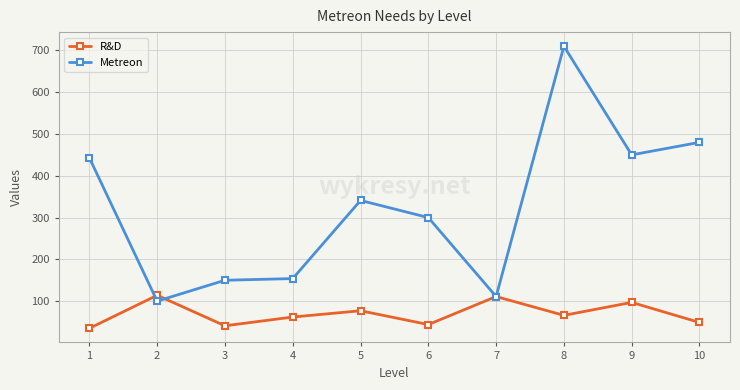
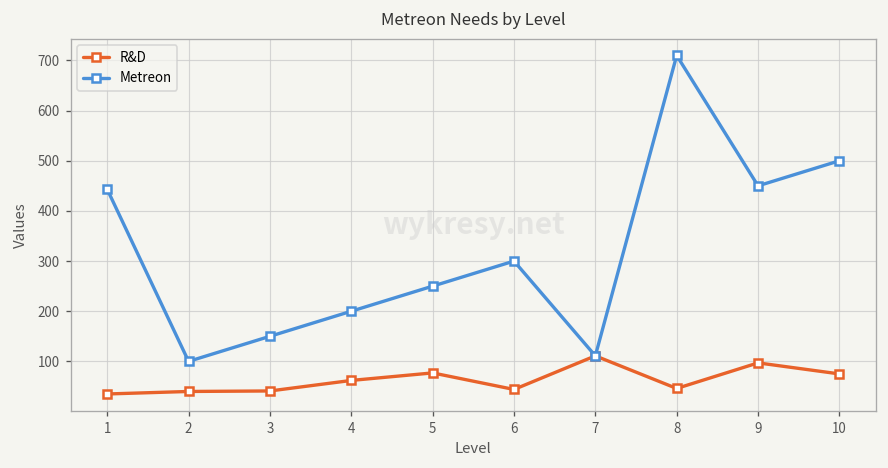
  {
    "R&D": {
      "1": 40,
-     "2": 110,
+     "2": 40,
      "3": 40,
      "4": 60,
      "5": 80,
      "6": 40,
-     "8": 70,
+     "8": 50,
      "9": 100,
-     "10": 50
+     "10": 80
    },
    "Metreon": {
      "1": 440,
      "2": 100,
      "3": 150,
-     "4": 150,
-     "5": 340,
+     "4": 200,
+     "5": 250,
      "6": 300,
      "8": 710,
      "9": 450,
-     "10": 480
+     "10": 500
    }
  }
